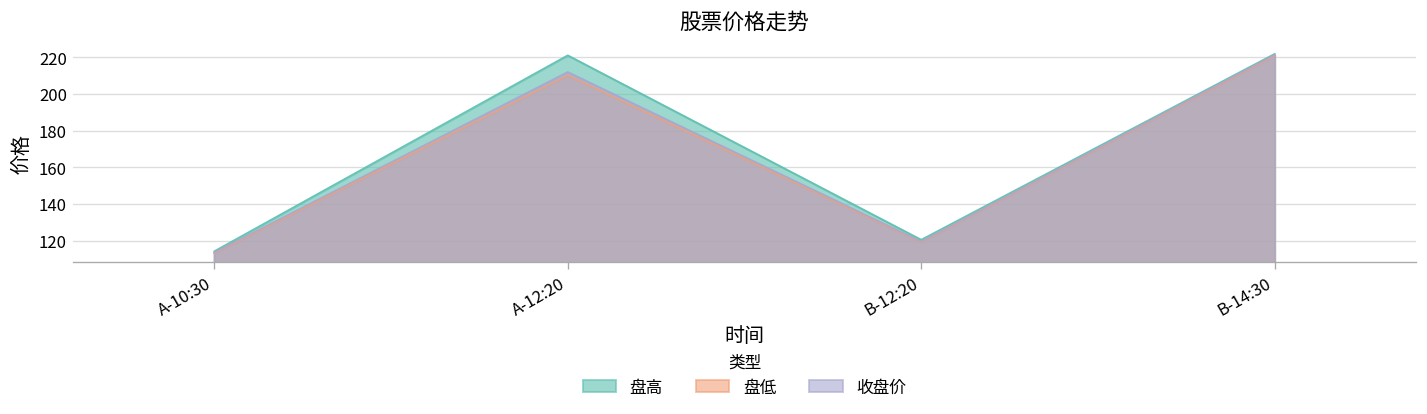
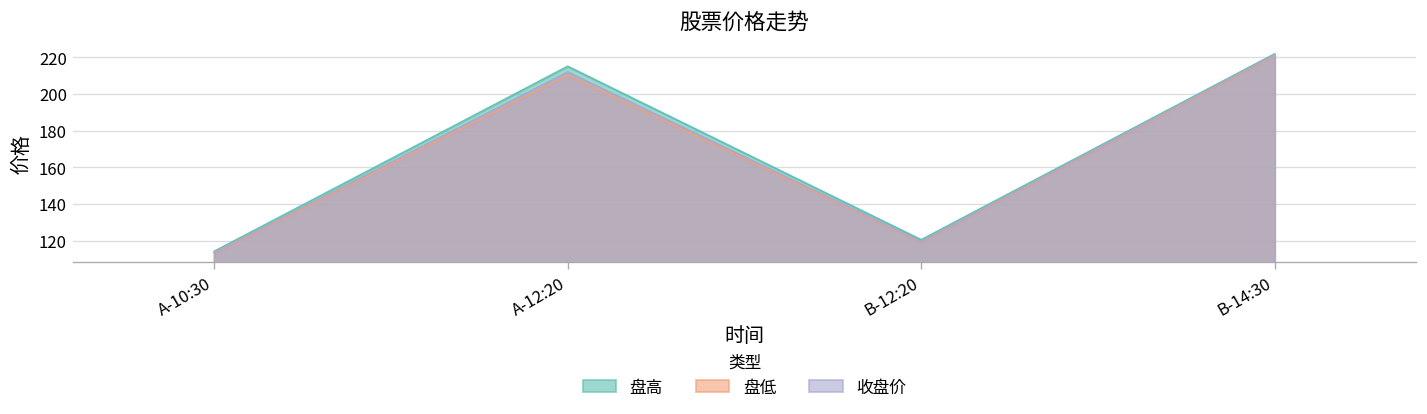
  {
    "盘高": {
-     "A-12:20": 221
+     "A-12:20": 215
    },
    "盘低": {
      "A-12:20": 210
    },
    "收盘价": {
      "A-12:20": 212
    }
  }
